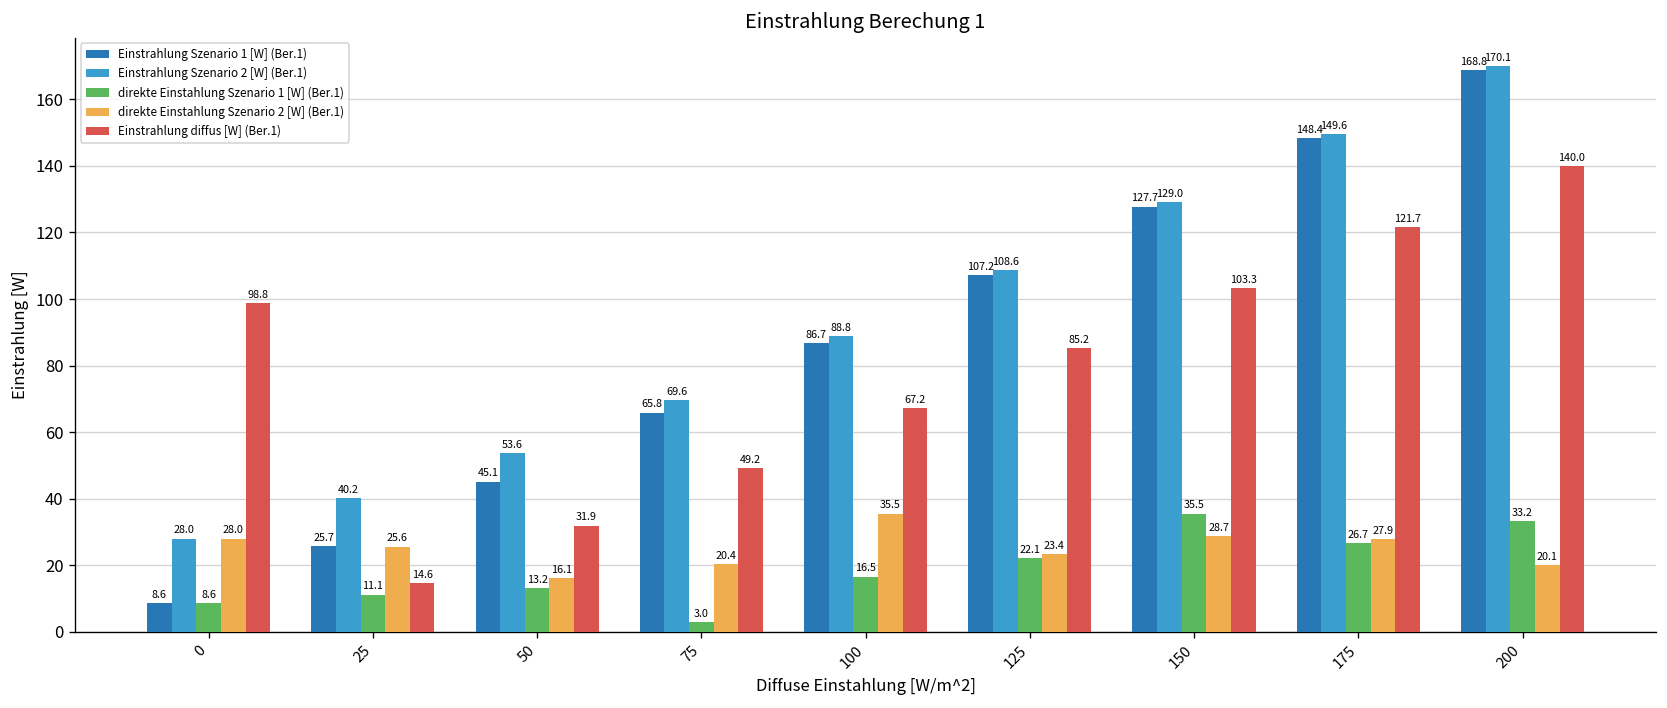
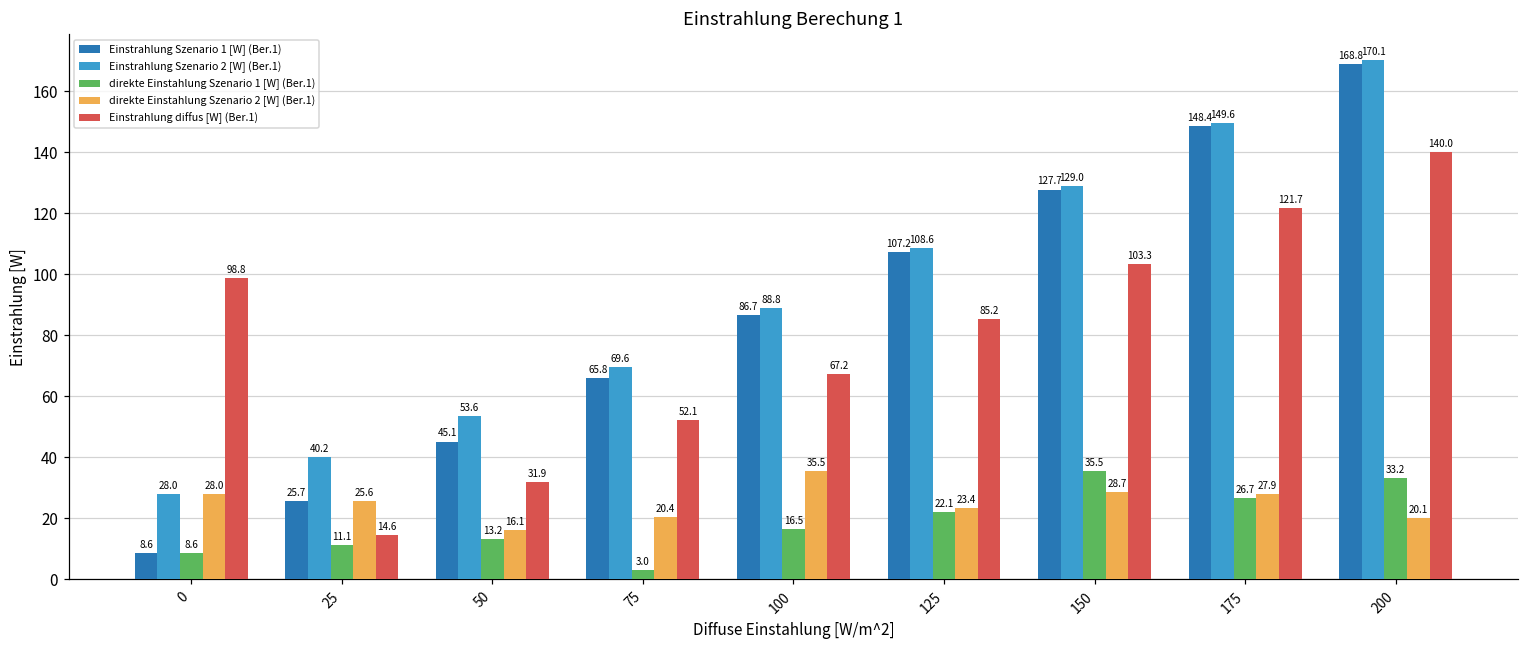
  {
    "direkte Einstahlung Szenario 1 [W] (Ber.1)": {
      "0": 8.6,
      "25": 11.1,
      "50": 13.2,
      "75": 3.0,
      "100": 16.5,
      "125": 22.1,
      "150": 35.5,
      "175": 26.7,
      "200": 33.2
    },
    "direkte Einstahlung Szenario 2 [W] (Ber.1)": {
      "0": 28.0,
      "25": 25.6,
      "50": 16.1,
      "75": 20.4,
      "100": 35.5,
      "125": 23.4,
      "150": 28.7,
      "175": 27.9,
      "200": 20.1
    },
    "Einstrahlung diffus [W] (Ber.1)": {
      "0": 98.8,
      "25": 14.6,
      "50": 31.9,
-     "75": 49.2,
+     "75": 52.1,
      "100": 67.2,
      "125": 85.2,
      "150": 103.3,
      "175": 121.7,
      "200": 140.0
    }
  }
